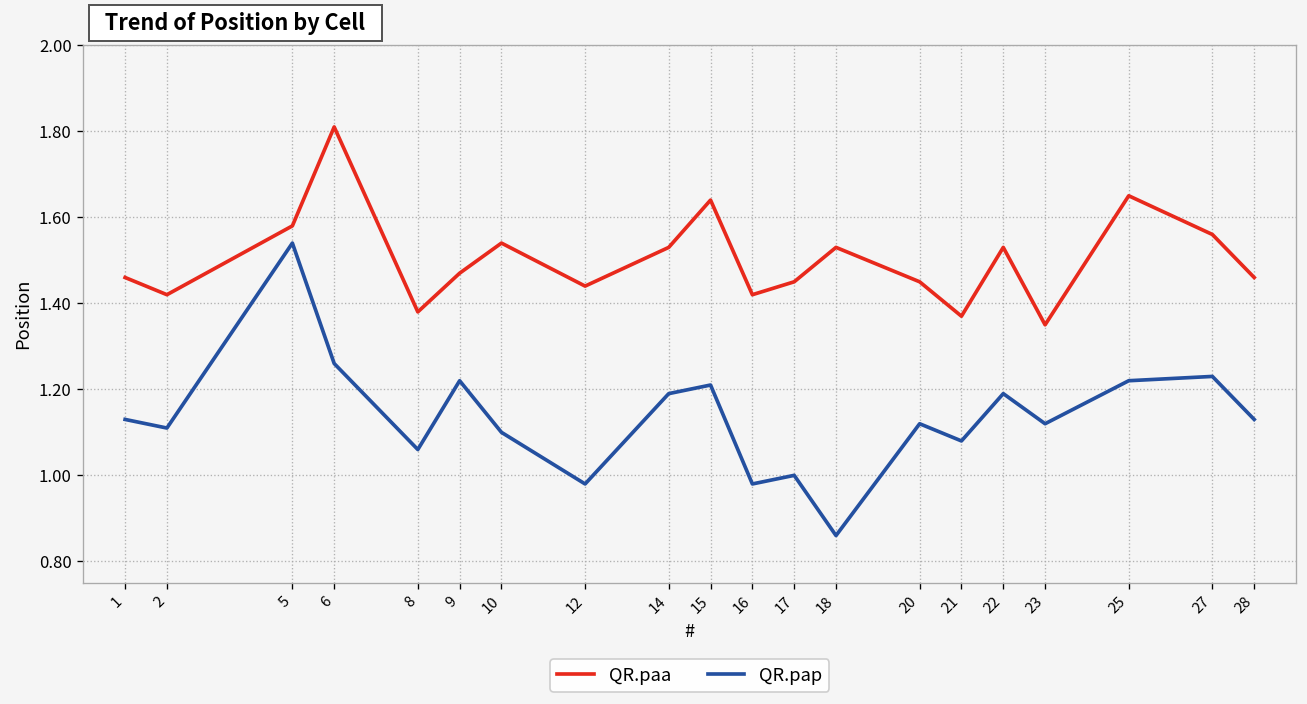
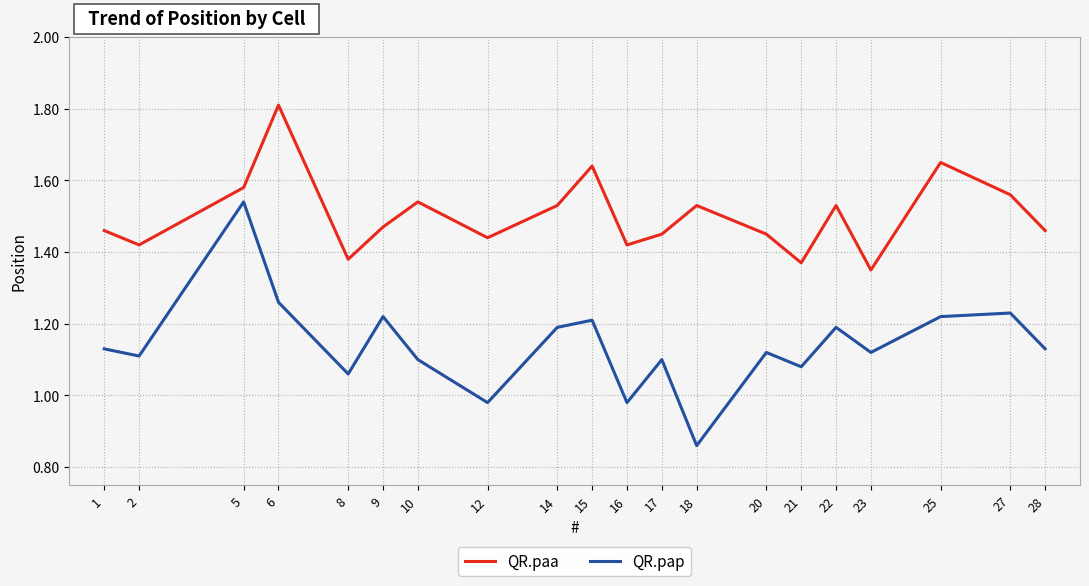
  {
    "QR.paa": {
      "1": 1.46,
      "2": 1.42,
      "5": 1.58,
      "6": 1.81,
      "8": 1.38,
      "9": 1.47,
      "10": 1.54,
      "12": 1.44,
      "14": 1.53,
      "15": 1.64,
      "16": 1.42,
      "17": 1.45,
      "18": 1.53,
      "20": 1.45,
      "21": 1.37,
      "22": 1.53,
      "23": 1.35,
      "25": 1.65,
      "27": 1.56,
      "28": 1.46
    },
    "QR.pap": {
      "1": 1.13,
      "2": 1.11,
      "5": 1.54,
      "6": 1.26,
      "8": 1.06,
      "9": 1.22,
      "10": 1.1,
      "12": 0.98,
      "14": 1.19,
      "15": 1.21,
      "16": 0.98,
-     "17": 1.0,
+     "17": 1.1,
      "18": 0.86,
      "20": 1.12,
      "21": 1.08,
      "22": 1.19,
      "23": 1.12,
      "25": 1.22,
      "27": 1.23,
      "28": 1.13
    }
  }
